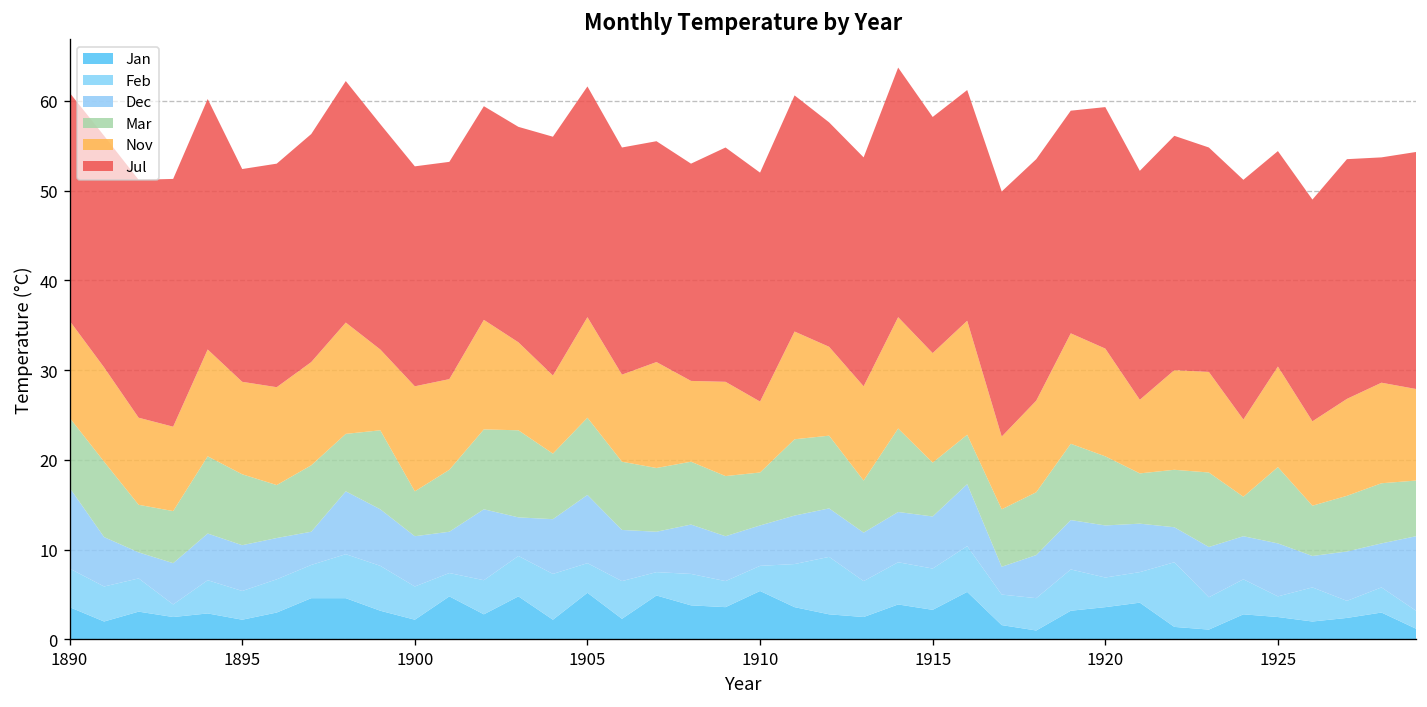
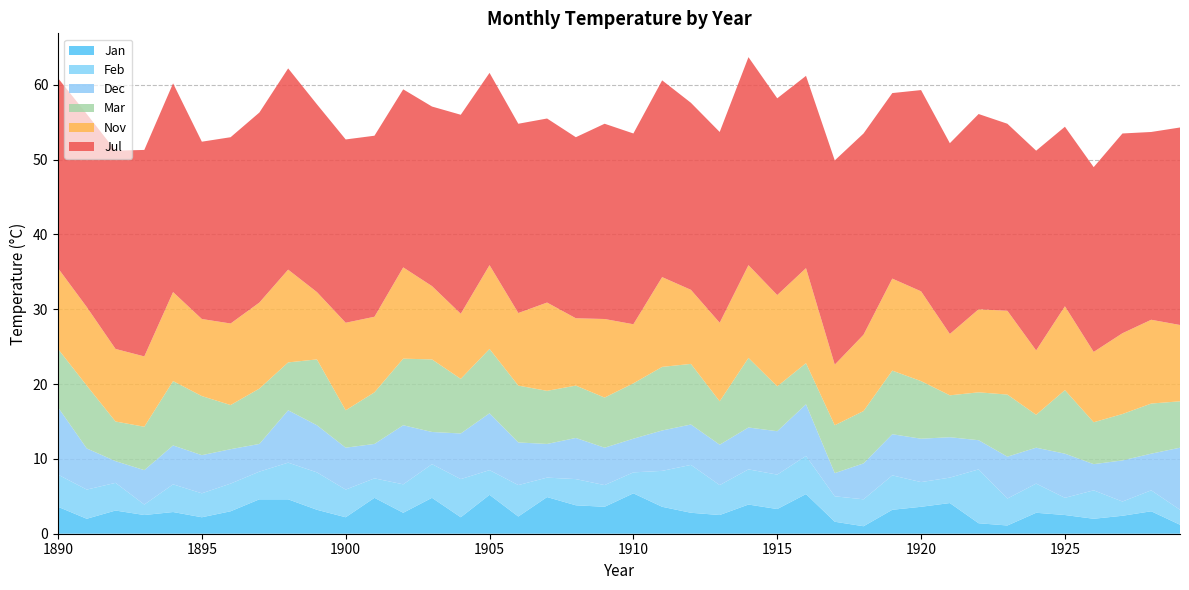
  {
    "Mar": {
      "1890": 8,
      "1895": 8,
      "1900": 5,
      "1905": 9,
-     "1910": 6,
+     "1910": 7,
      "1915": 6,
      "1920": 8,
      "1925": 9
    },
    "Nov": {
      "1890": 11,
      "1895": 10,
      "1900": 12,
      "1905": 11,
      "1910": 8,
      "1915": 12,
      "1920": 12,
      "1925": 11
    },
    "Jul": {
      "1890": 25,
      "1895": 24,
      "1900": 25,
      "1905": 26,
      "1910": 26,
      "1915": 26,
      "1920": 27,
      "1925": 24
    }
  }
